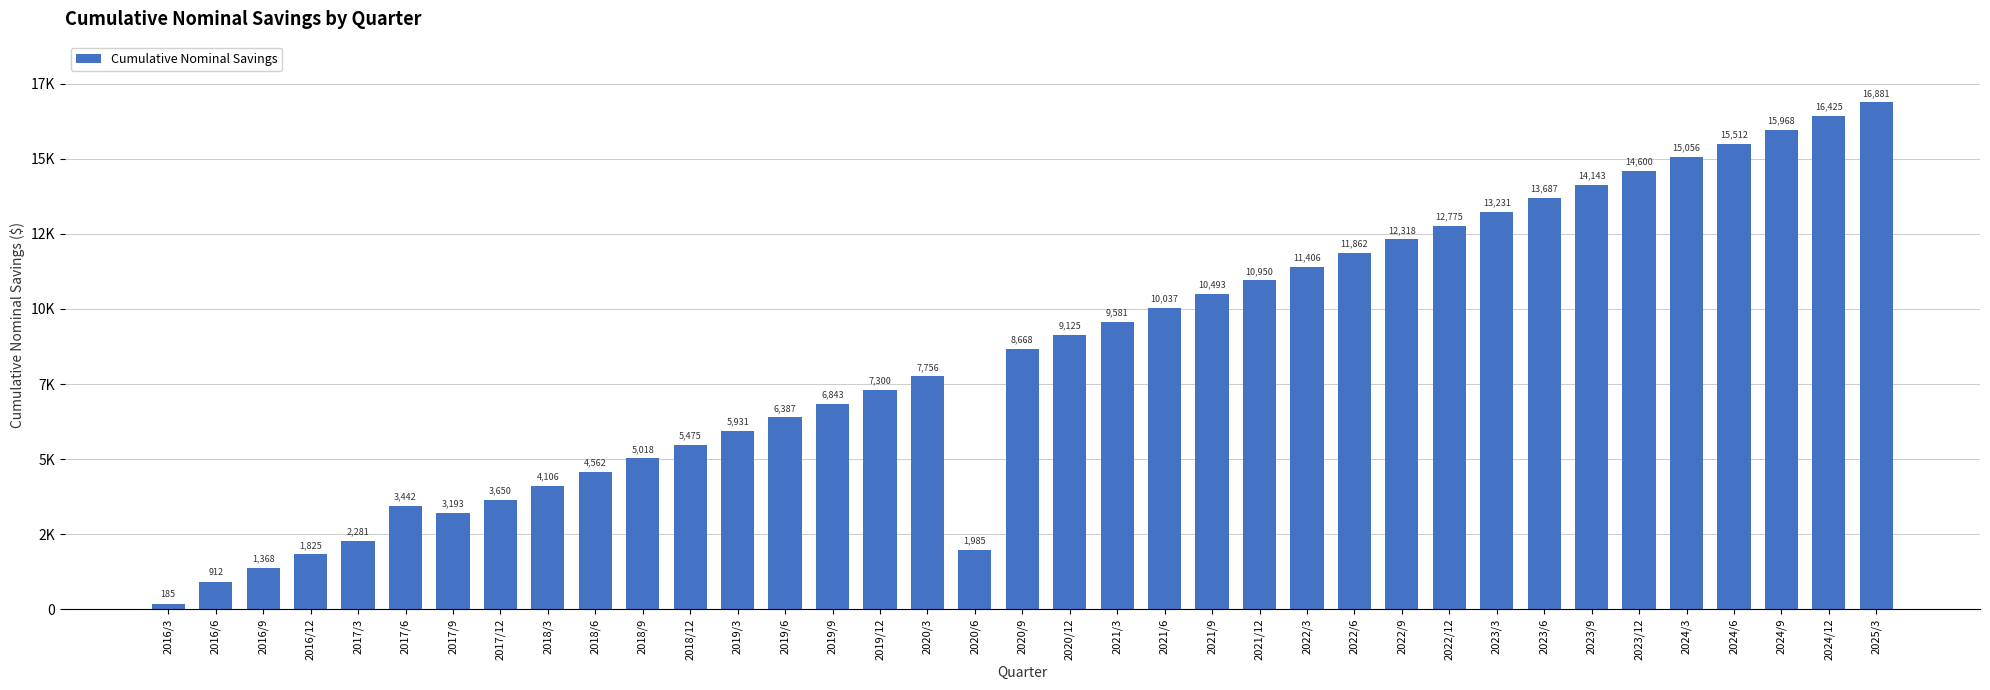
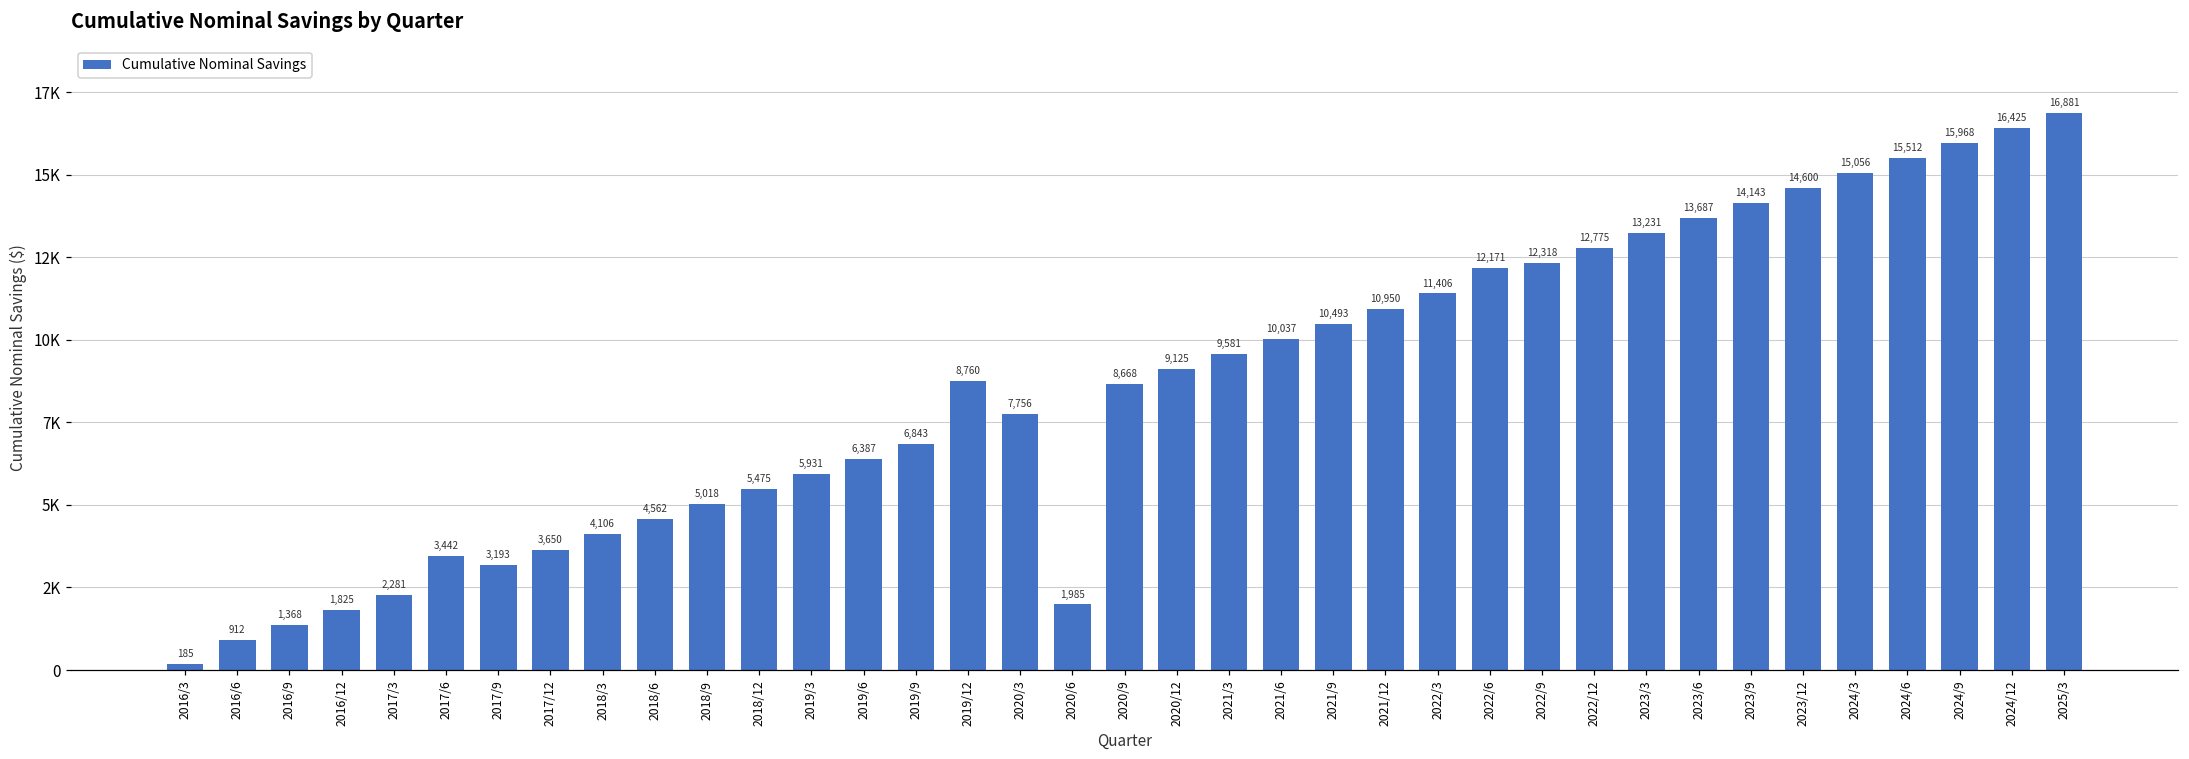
  {
    "2016/3": "185",
    "2016/6": "912",
    "2016/12": "1,825",
    "2017/3": "2,281",
    "2017/6": "3,442",
    "2017/12": "3,650",
    "2018/3": "4,106",
    "2018/6": "4,562",
    "2018/12": "5,475",
    "2019/3": "5,931",
    "2019/6": "6,387",
-   "2019/12": "7,300",
+   "2019/12": "8,760",
    "2020/3": "7,756",
    "2020/6": "1,985",
    "2020/12": "9,125",
    "2021/3": "9,581",
    "2021/6": "10,037",
    "2021/12": "10,950",
    "2022/3": "11,406",
-   "2022/6": "11,862",
+   "2022/6": "12,171",
    "2022/12": "12,775",
    "2023/3": "13,231",
    "2023/6": "13,687",
    "2023/12": "14,600",
    "2024/3": "15,056",
    "2024/6": "15,512",
    "2024/12": "16,425",
    "2025/3": "16,881"
  }
